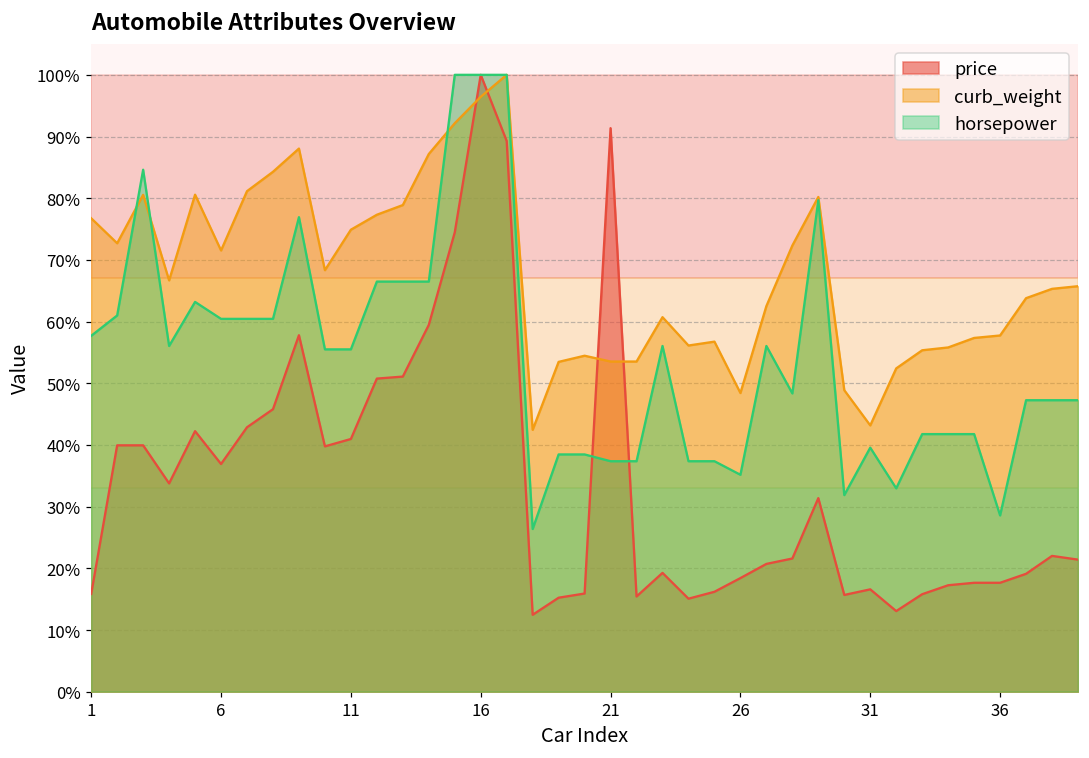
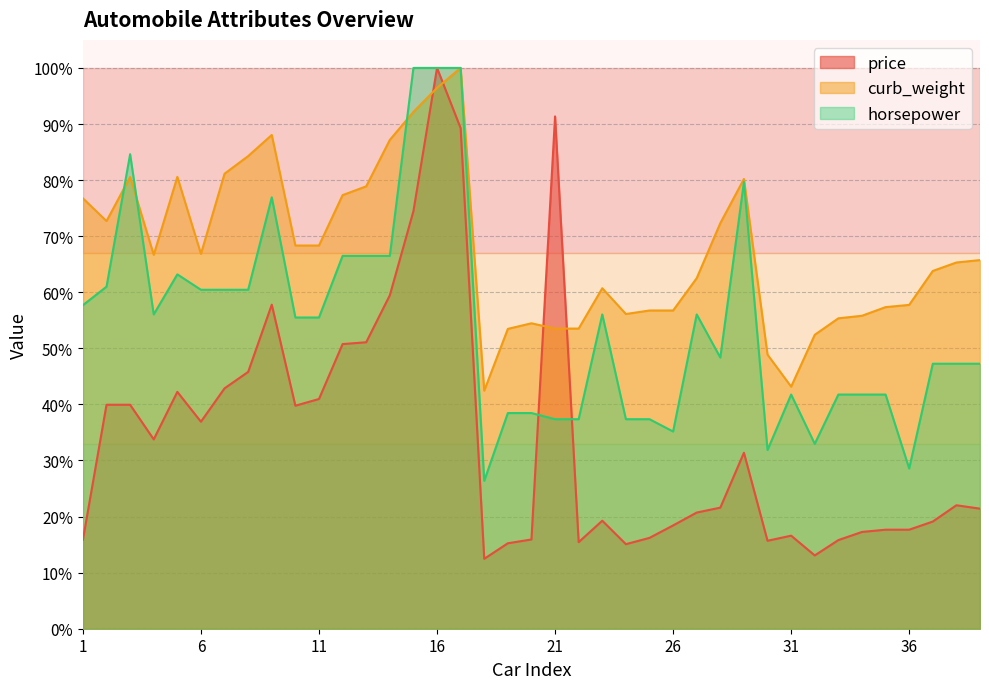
  {
    "price": {
      "1": "16%",
      "6": "37%",
      "11": "41%",
      "21": "91%",
      "26": "18%",
      "31": "17%",
      "36": "18%"
    },
    "curb_weight": {
      "1": "77%",
-     "6": "72%",
-     "11": "75%",
+     "6": "67%",
+     "11": "68%",
      "16": "96%",
      "21": "54%",
-     "26": "48%",
+     "26": "57%",
      "31": "43%",
      "36": "58%"
    },
    "horsepower": {
      "1": "58%",
      "6": "60%",
      "11": "55%",
      "21": "37%",
      "26": "35%",
-     "31": "40%",
+     "31": "42%",
      "36": "29%"
    }
  }
